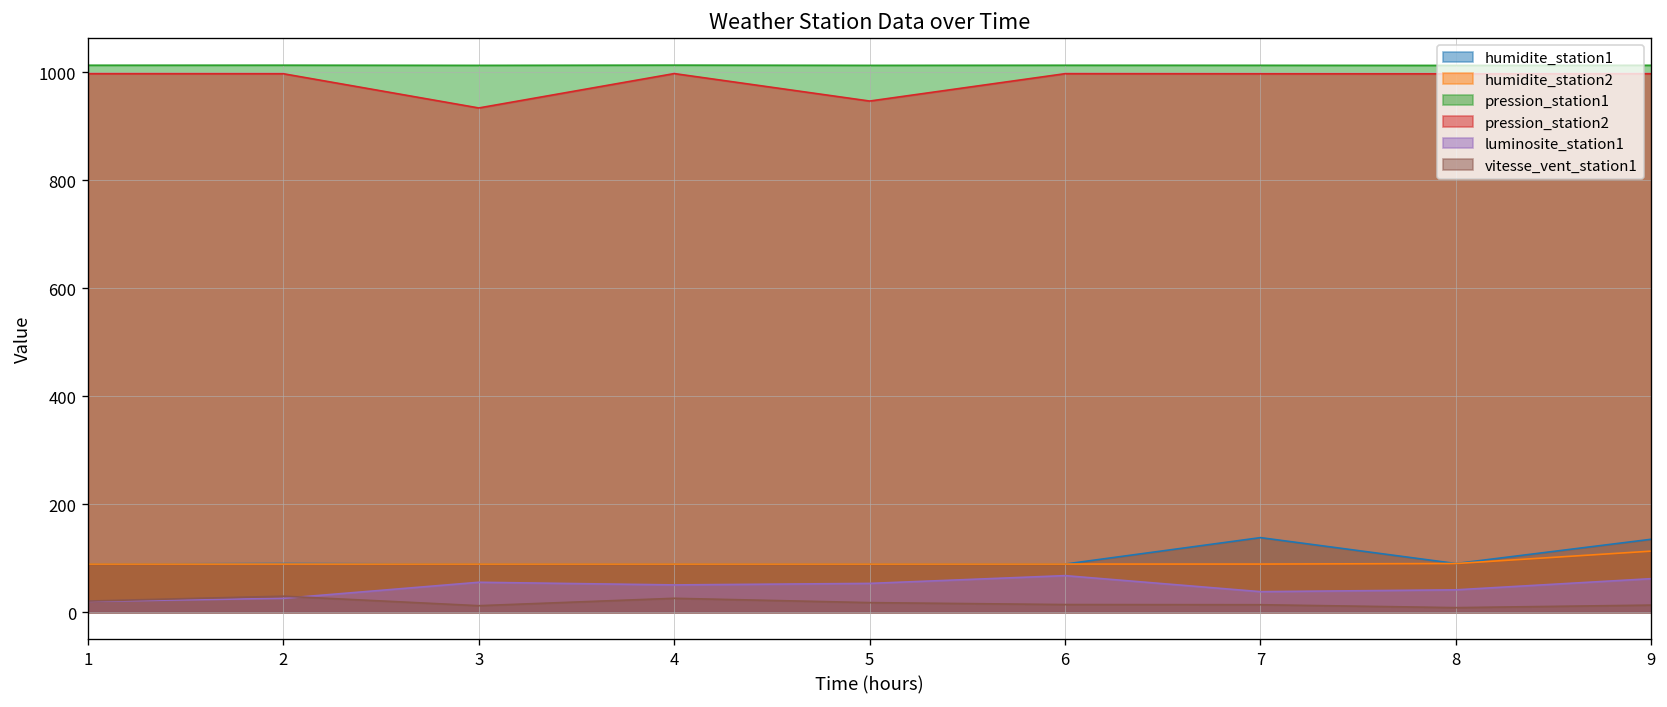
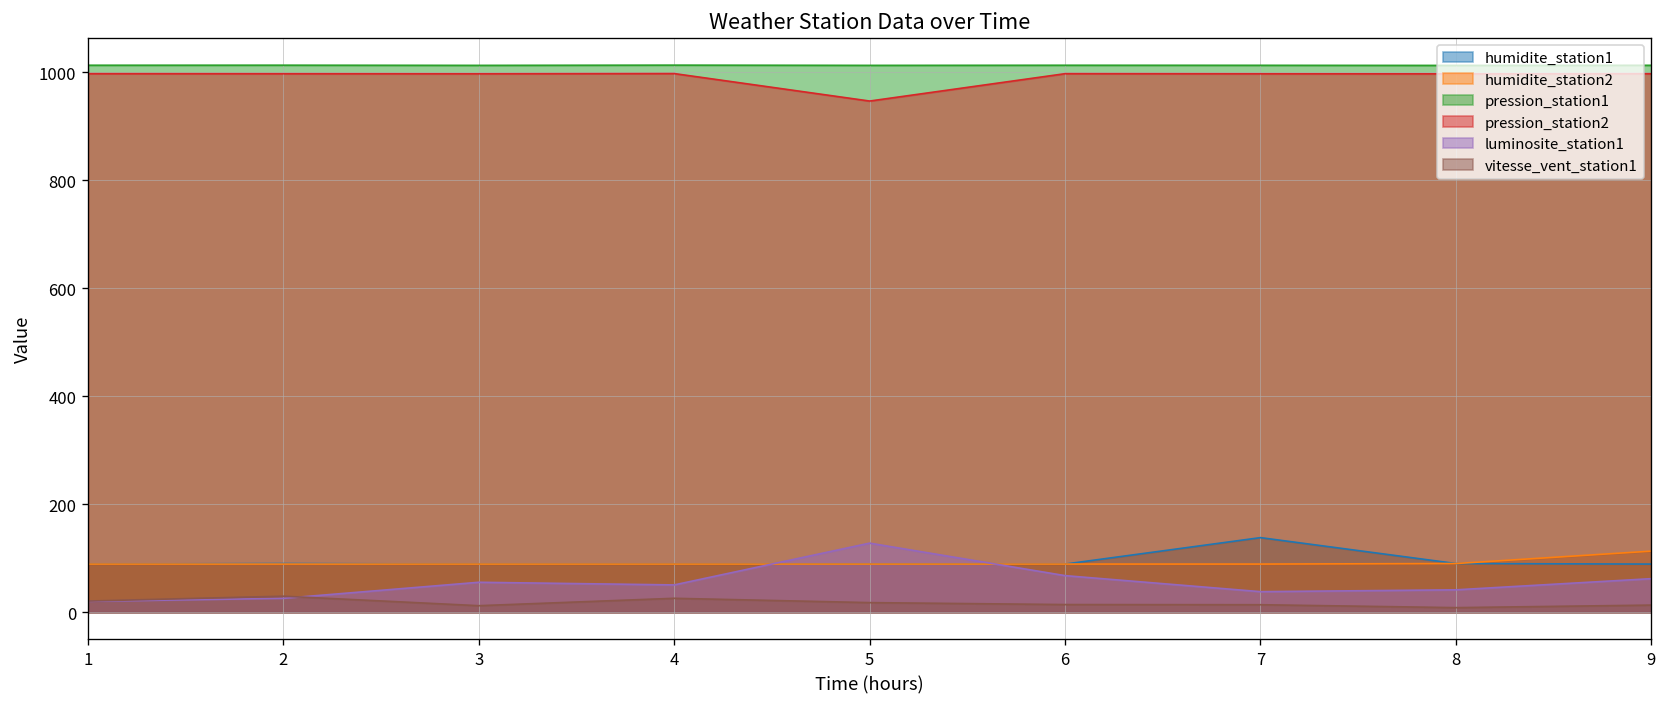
  {
    "humidite_station1": {
      "7": 140,
-     "9": 140
+     "9": 90
    },
    "humidite_station2": {
      "7": 90,
      "9": 110
    },
    "pression_station1": {
      "1": 1010,
      "2": 1010,
      "3": 1010,
      "4": 1010,
      "5": 1010,
      "6": 1010,
      "7": 1010,
      "9": 1010
    },
    "pression_station2": {
      "1": 1000,
      "2": 1000,
-     "3": 930,
+     "3": 1000,
      "4": 1000,
      "5": 950,
      "6": 1000,
      "7": 1000,
      "9": 1000
    },
    "luminosite_station1": {
      "3": 60,
      "4": 50,
-     "5": 50,
+     "5": 130,
      "6": 70,
      "7": 40,
      "8": 40,
      "9": 60
    },
    "vitesse_vent_station1": {
      "3": 10,
      "4": 30,
      "5": 20,
      "6": 10,
      "7": 10,
      "8": 10,
      "9": 10
    }
  }
